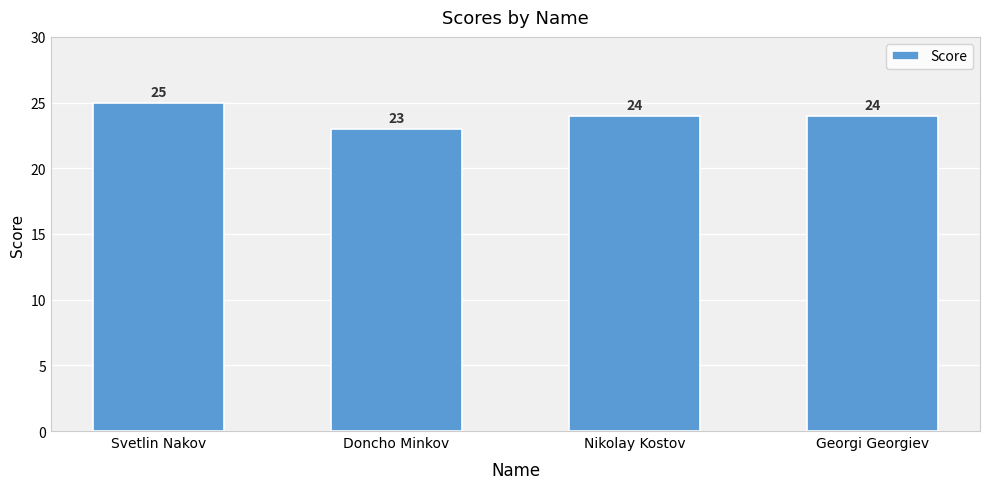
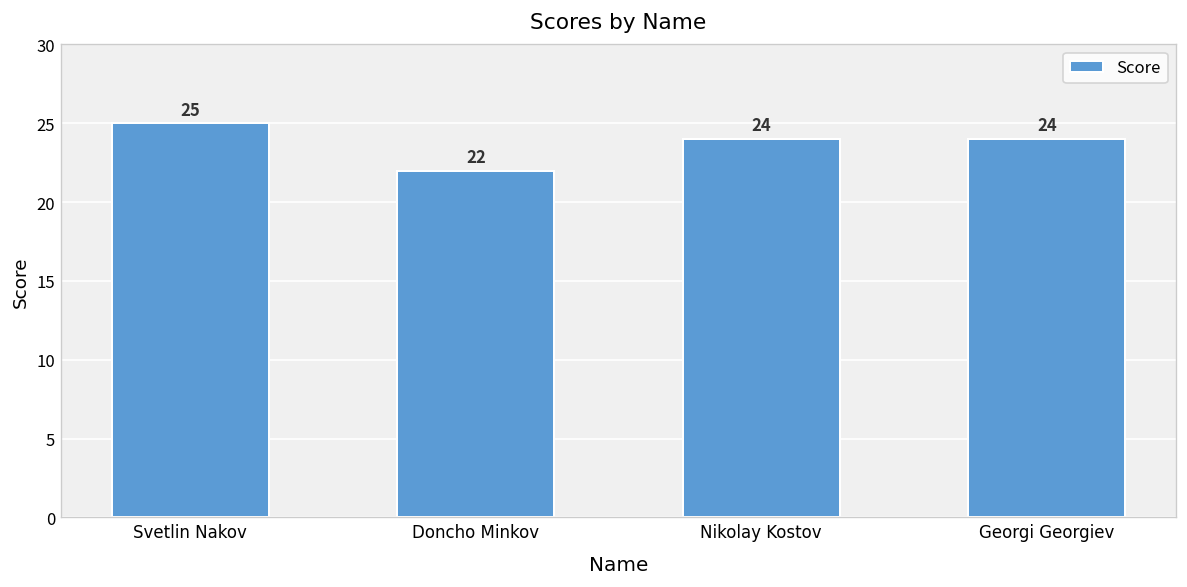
  {
    "Svetlin Nakov": 25,
-   "Doncho Minkov": 23,
+   "Doncho Minkov": 22,
    "Nikolay Kostov": 24,
    "Georgi Georgiev": 24
  }
